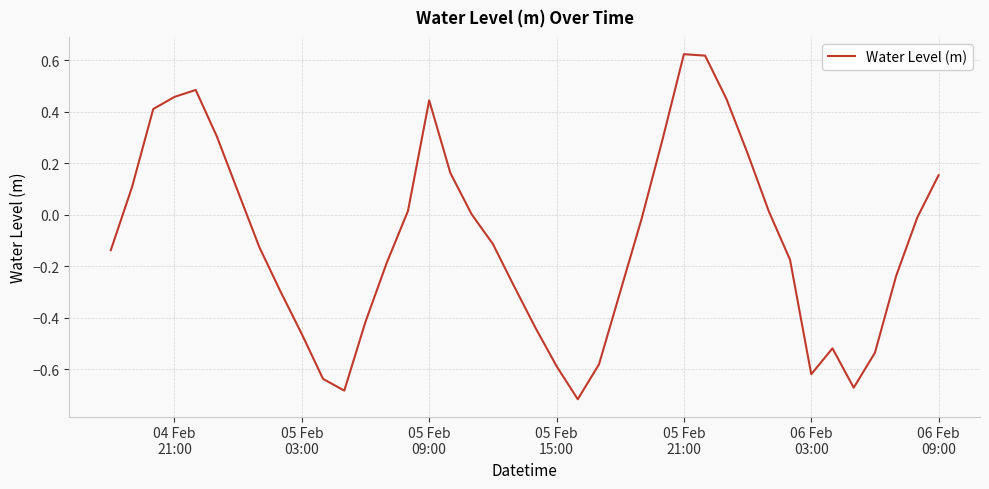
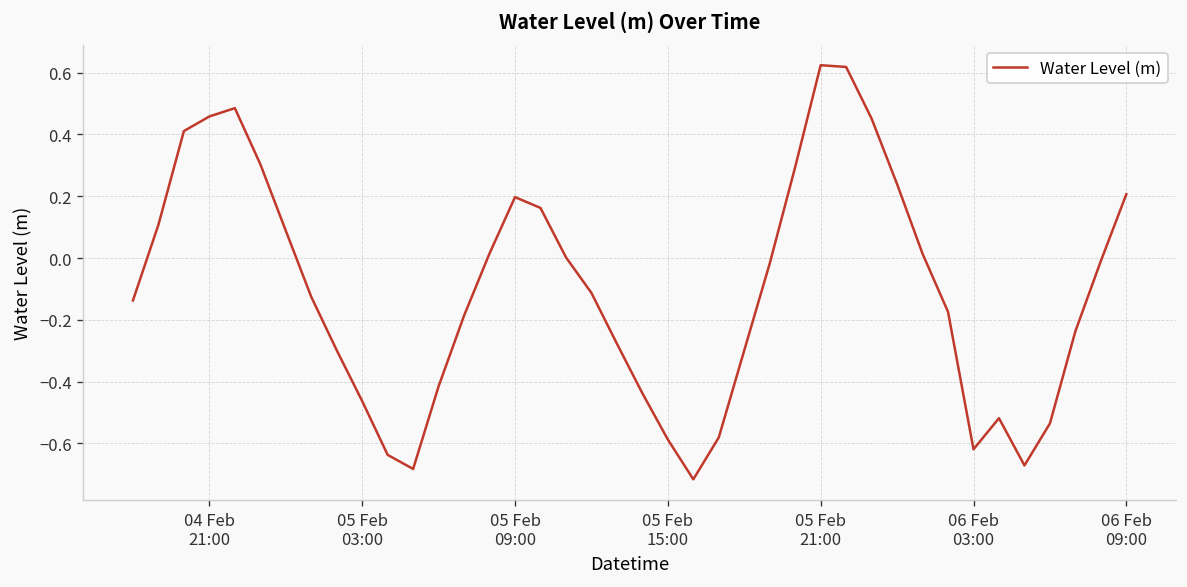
  {
    "04 Feb 21:00": 0.46,
    "05 Feb 03:00": -0.46,
-   "05 Feb 09:00": 0.44,
+   "05 Feb 09:00": 0.20,
    "05 Feb 15:00": -0.59,
    "05 Feb 21:00": 0.62,
    "06 Feb 03:00": -0.62,
-   "06 Feb 09:00": 0.15
+   "06 Feb 09:00": 0.21
  }
